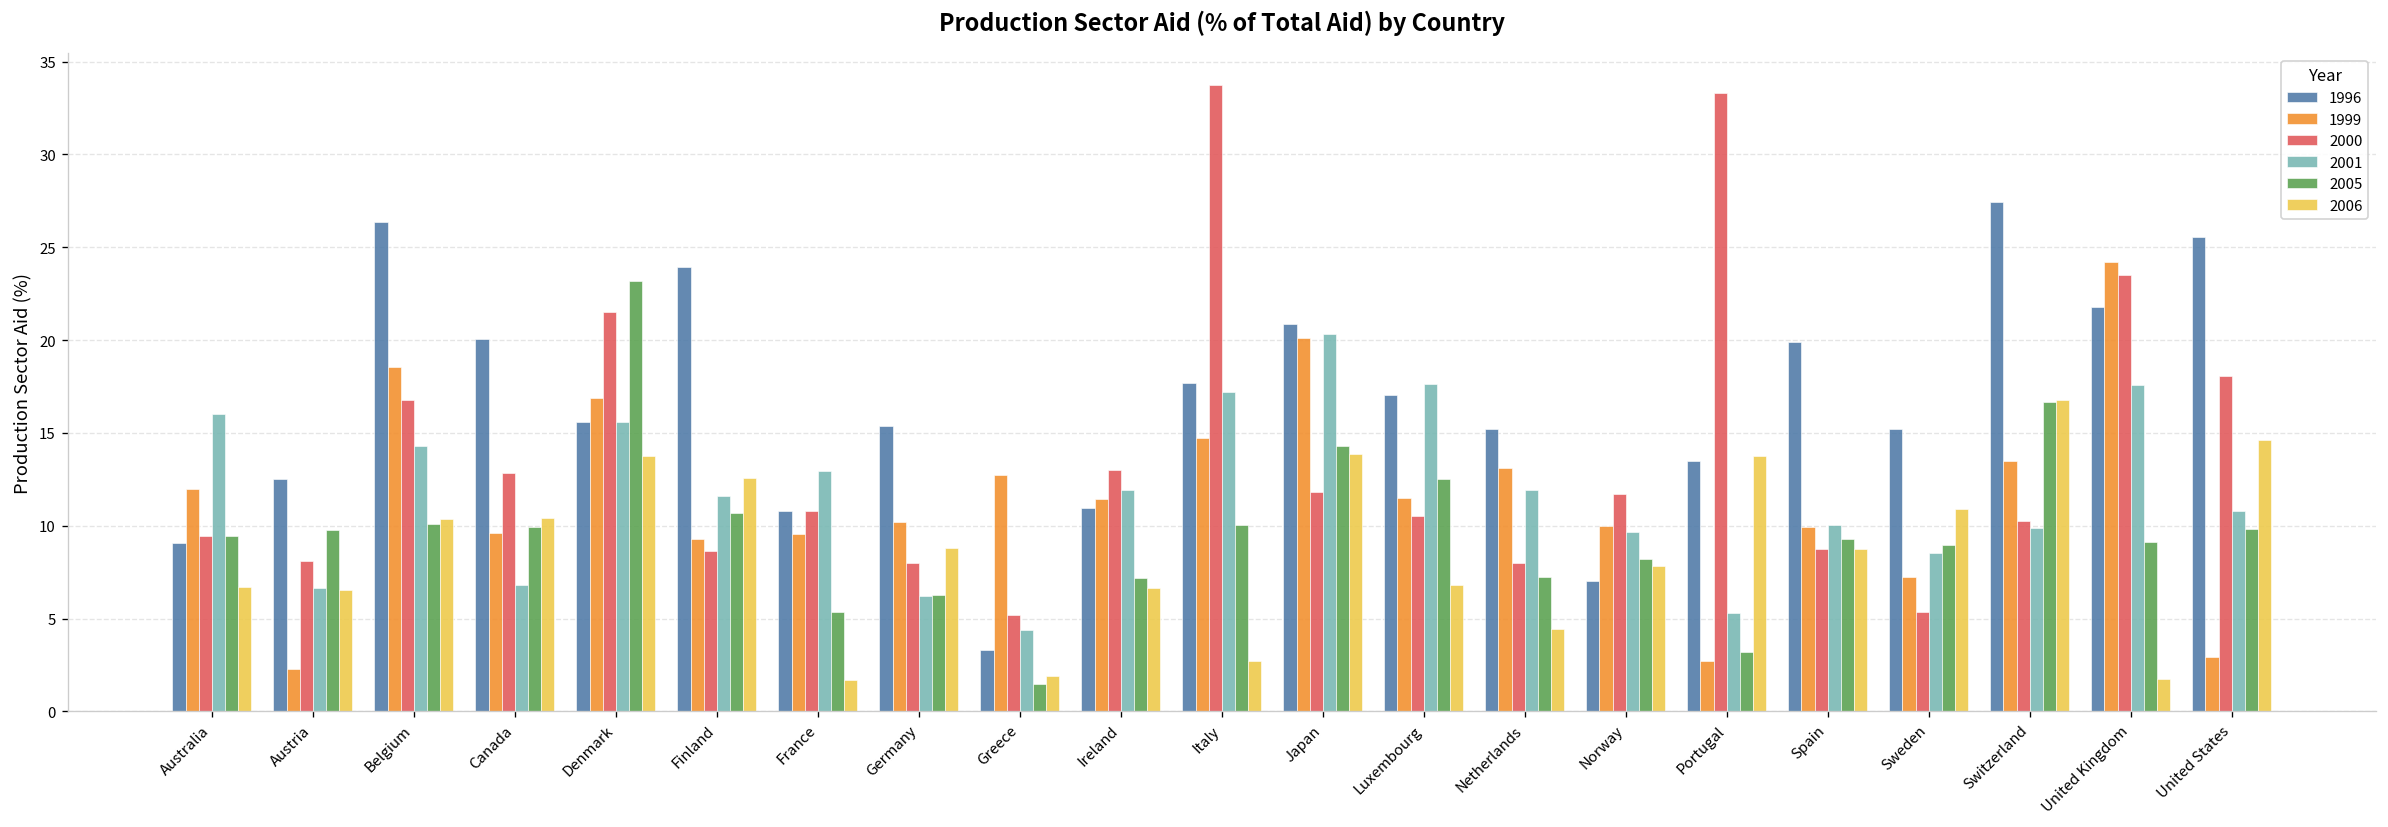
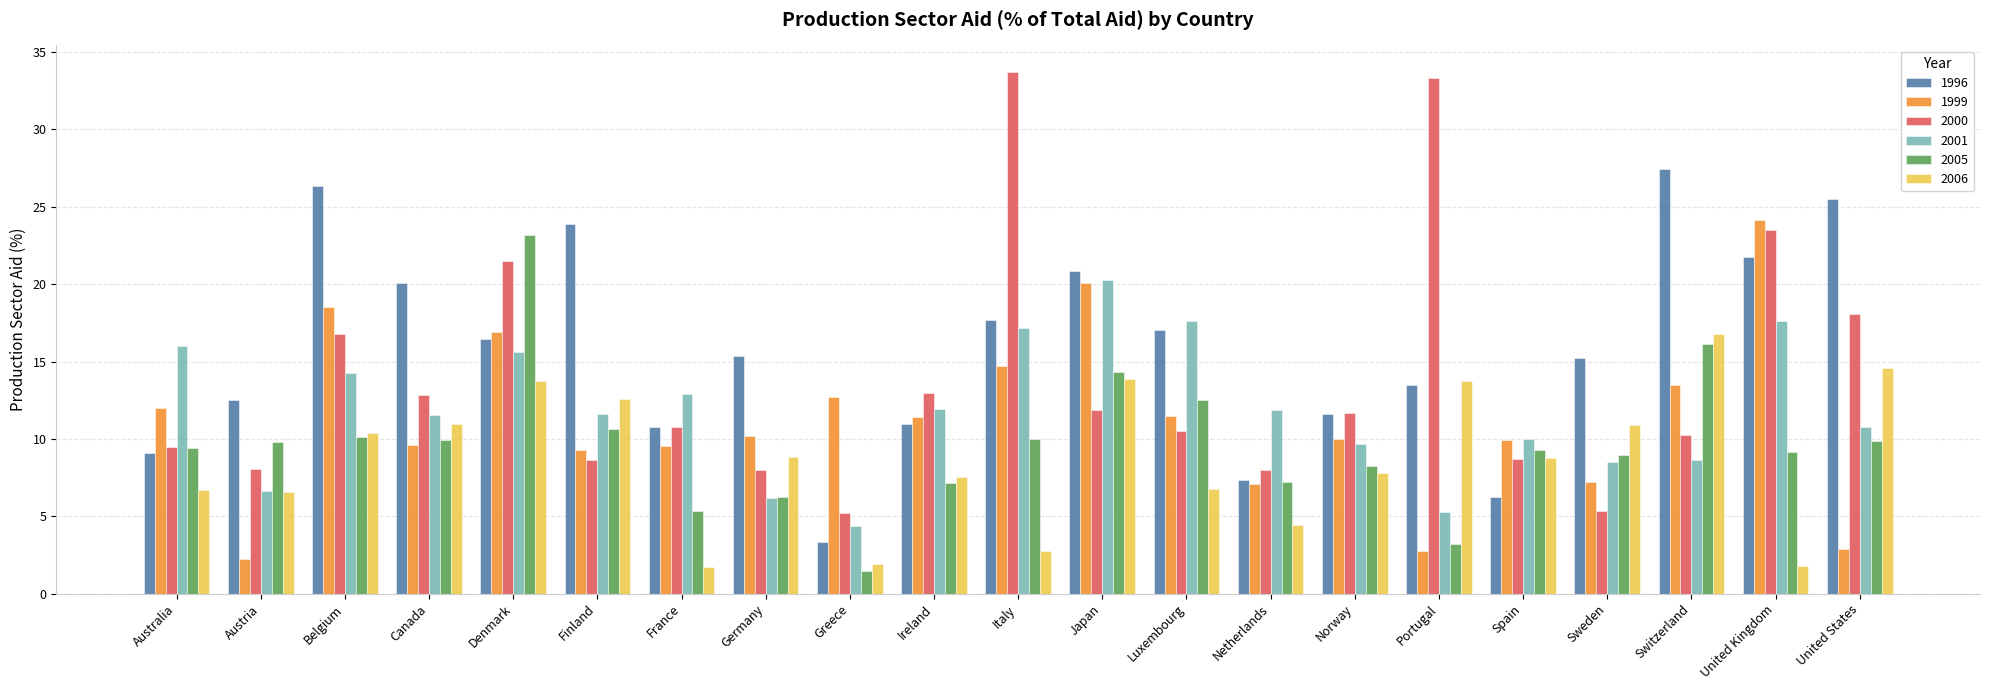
  {
    "1996": {
      "Australia": 9.1,
      "Austria": 12.5,
      "Belgium": 26.4,
      "Canada": 20.1,
-     "Denmark": 15.6,
+     "Denmark": 16.4,
      "Finland": 23.9,
      "France": 10.8,
      "Germany": 15.3,
      "Greece": 3.3,
      "Ireland": 11.0,
      "Italy": 17.7,
      "Japan": 20.9,
      "Luxembourg": 17.0,
-     "Netherlands": 15.2,
-     "Norway": 7.0,
+     "Netherlands": 7.4,
+     "Norway": 11.6,
      "Portugal": 13.5,
-     "Spain": 19.9,
+     "Spain": 6.3,
      "Sweden": 15.2,
      "Switzerland": 27.4,
      "United Kingdom": 21.8,
      "United States": 25.5
    },
    "1999": {
      "Australia": 12.0,
      "Austria": 2.3,
      "Belgium": 18.5,
      "Canada": 9.6,
      "Denmark": 16.9,
      "Finland": 9.3,
      "France": 9.5,
      "Germany": 10.2,
      "Greece": 12.7,
      "Ireland": 11.4,
      "Italy": 14.7,
      "Japan": 20.1,
      "Luxembourg": 11.5,
-     "Netherlands": 13.1,
+     "Netherlands": 7.1,
      "Norway": 10.0,
      "Portugal": 2.7,
      "Spain": 9.9,
      "Sweden": 7.2,
      "Switzerland": 13.5,
      "United Kingdom": 24.2,
      "United States": 2.9
    },
    "2000": {
      "Australia": 9.5,
      "Austria": 8.1,
      "Belgium": 16.8,
      "Canada": 12.8,
      "Denmark": 21.5,
      "Finland": 8.6,
      "France": 10.8,
      "Germany": 8.0,
      "Greece": 5.2,
      "Ireland": 13.0,
      "Italy": 33.7,
      "Japan": 11.8,
      "Luxembourg": 10.5,
      "Netherlands": 8.0,
      "Norway": 11.7,
      "Portugal": 33.3,
      "Spain": 8.7,
      "Sweden": 5.3,
      "Switzerland": 10.2,
      "United Kingdom": 23.5,
      "United States": 18.1
    },
    "2001": {
      "Australia": 16.0,
      "Austria": 6.6,
      "Belgium": 14.3,
-     "Canada": 6.8,
+     "Canada": 11.5,
      "Denmark": 15.6,
      "Finland": 11.6,
      "France": 12.9,
      "Germany": 6.2,
      "Greece": 4.4,
      "Ireland": 11.9,
      "Italy": 17.2,
      "Japan": 20.3,
      "Luxembourg": 17.6,
      "Netherlands": 11.9,
      "Norway": 9.7,
      "Portugal": 5.3,
      "Spain": 10.0,
      "Sweden": 8.5,
-     "Switzerland": 9.9,
+     "Switzerland": 8.6,
      "United Kingdom": 17.6,
      "United States": 10.8
    },
    "2005": {
      "Australia": 9.4,
      "Austria": 9.8,
      "Belgium": 10.1,
      "Canada": 9.9,
      "Denmark": 23.2,
      "Finland": 10.7,
      "France": 5.3,
      "Germany": 6.3,
      "Greece": 1.5,
      "Ireland": 7.2,
      "Italy": 10.0,
      "Japan": 14.3,
      "Luxembourg": 12.5,
      "Netherlands": 7.2,
      "Norway": 8.2,
      "Portugal": 3.2,
      "Spain": 9.3,
      "Sweden": 9.0,
-     "Switzerland": 16.7,
+     "Switzerland": 16.1,
      "United Kingdom": 9.1,
      "United States": 9.8
    },
    "2006": {
      "Australia": 6.7,
      "Austria": 6.6,
      "Belgium": 10.4,
-     "Canada": 10.4,
+     "Canada": 11.0,
      "Denmark": 13.7,
      "Finland": 12.6,
      "France": 1.7,
      "Germany": 8.8,
      "Greece": 1.9,
-     "Ireland": 6.7,
+     "Ireland": 7.5,
      "Italy": 2.7,
      "Japan": 13.9,
      "Luxembourg": 6.8,
      "Netherlands": 4.4,
      "Norway": 7.8,
      "Portugal": 13.8,
      "Spain": 8.8,
      "Sweden": 10.9,
      "Switzerland": 16.8,
      "United Kingdom": 1.8,
      "United States": 14.6
    }
  }
